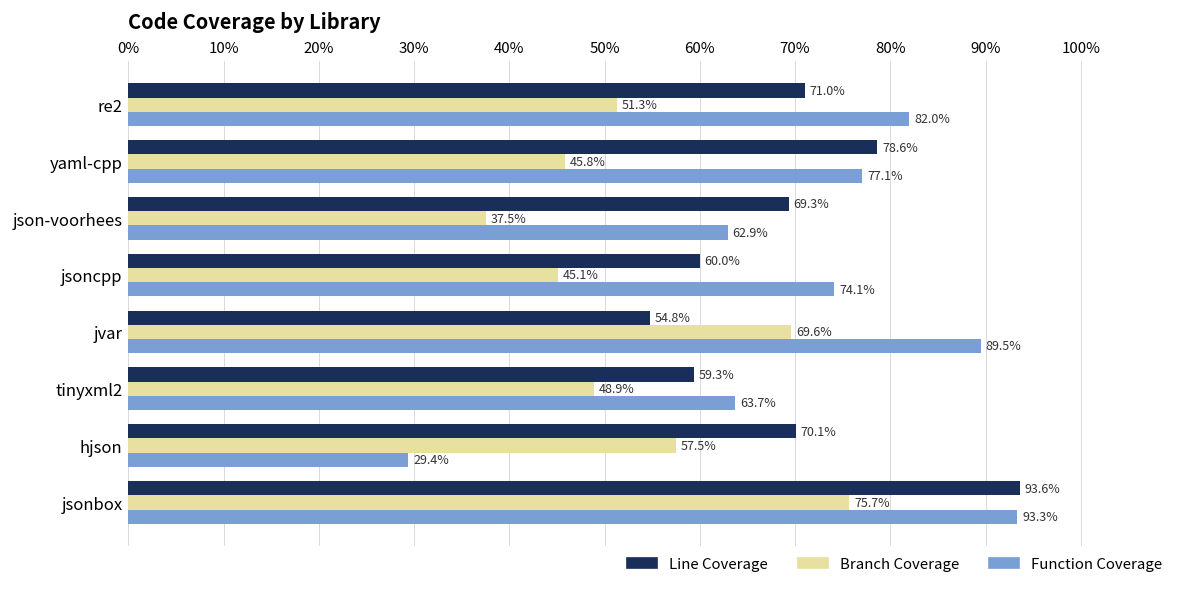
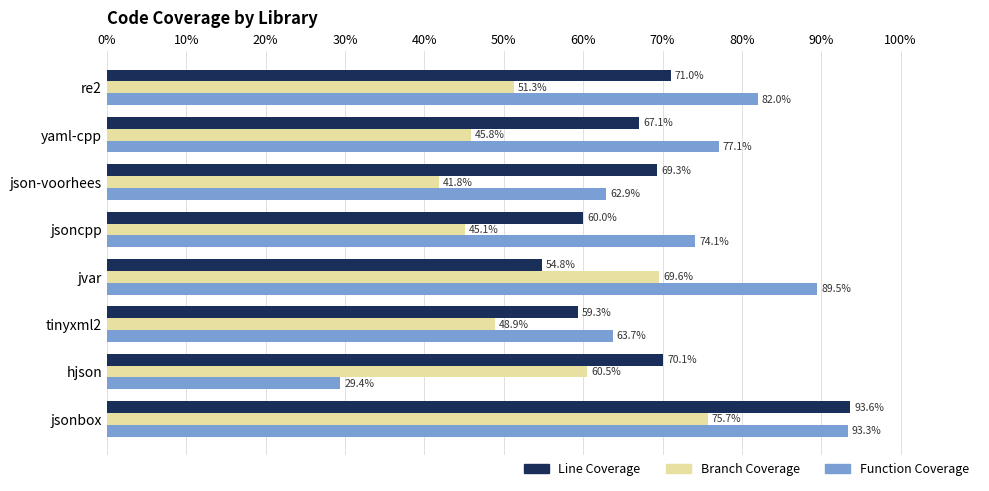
  {
    "Line Coverage": {
      "re2": "71.0%",
-     "yaml-cpp": "78.6%",
+     "yaml-cpp": "67.1%",
      "json-voorhees": "69.3%",
      "jsoncpp": "60.0%",
      "jvar": "54.8%",
      "tinyxml2": "59.3%",
      "hjson": "70.1%",
      "jsonbox": "93.6%"
    },
    "Branch Coverage": {
      "re2": "51.3%",
      "yaml-cpp": "45.8%",
-     "json-voorhees": "37.5%",
+     "json-voorhees": "41.8%",
      "jsoncpp": "45.1%",
      "jvar": "69.6%",
      "tinyxml2": "48.9%",
-     "hjson": "57.5%",
+     "hjson": "60.5%",
      "jsonbox": "75.7%"
    },
    "Function Coverage": {
      "re2": "82.0%",
      "yaml-cpp": "77.1%",
      "json-voorhees": "62.9%",
      "jsoncpp": "74.1%",
      "jvar": "89.5%",
      "tinyxml2": "63.7%",
      "hjson": "29.4%",
      "jsonbox": "93.3%"
    }
  }
